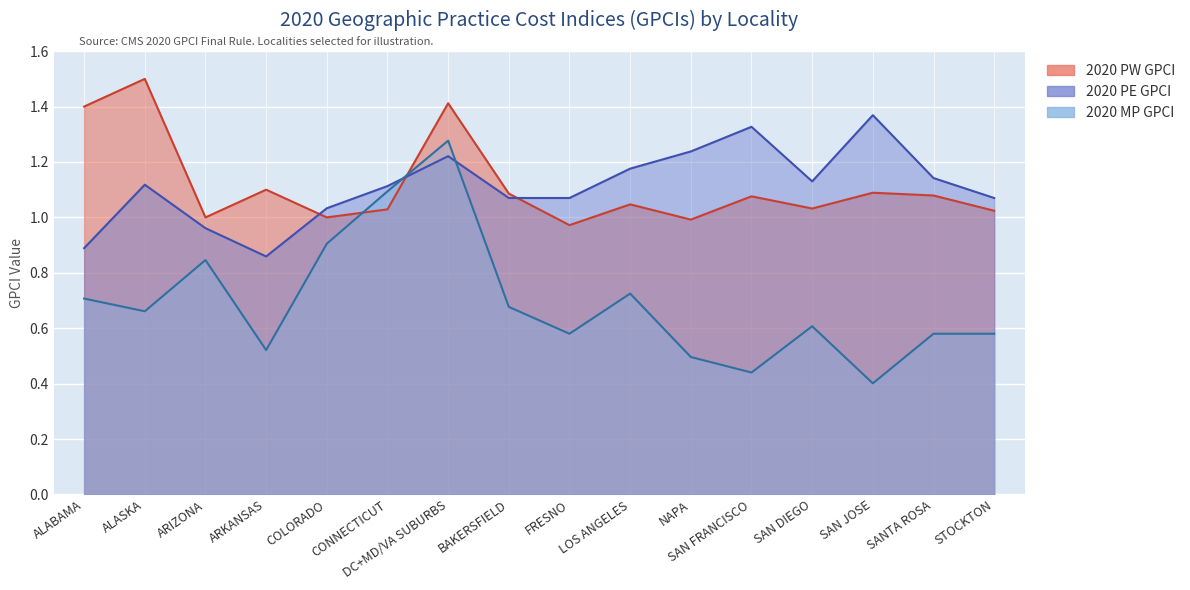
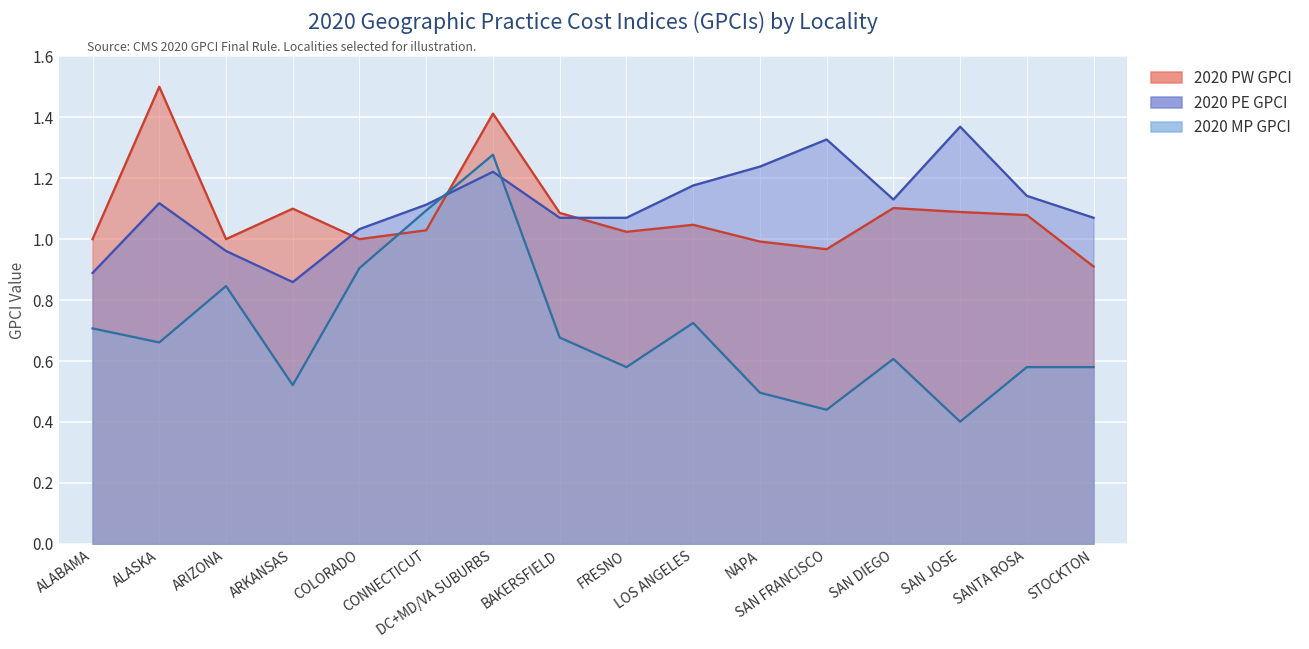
  {
    "2020 PW GPCI": {
-     "ALABAMA": 1.4,
+     "ALABAMA": 1.0,
      "ALASKA": 1.50,
      "ARIZONA": 1.00,
      "ARKANSAS": 1.10,
      "COLORADO": 1.00,
      "CONNECTICUT": 1.03,
      "DC+MD/VA SUBURBS": 1.41,
      "BAKERSFIELD": 1.09,
-     "FRESNO": 0.97,
+     "FRESNO": 1.02,
      "LOS ANGELES": 1.05,
      "NAPA": 0.99,
-     "SAN FRANCISCO": 1.08,
-     "SAN DIEGO": 1.03,
+     "SAN FRANCISCO": 0.97,
+     "SAN DIEGO": 1.10,
      "SAN JOSE": 1.09,
      "SANTA ROSA": 1.08,
-     "STOCKTON": 1.02
+     "STOCKTON": 0.91
    }
  }
